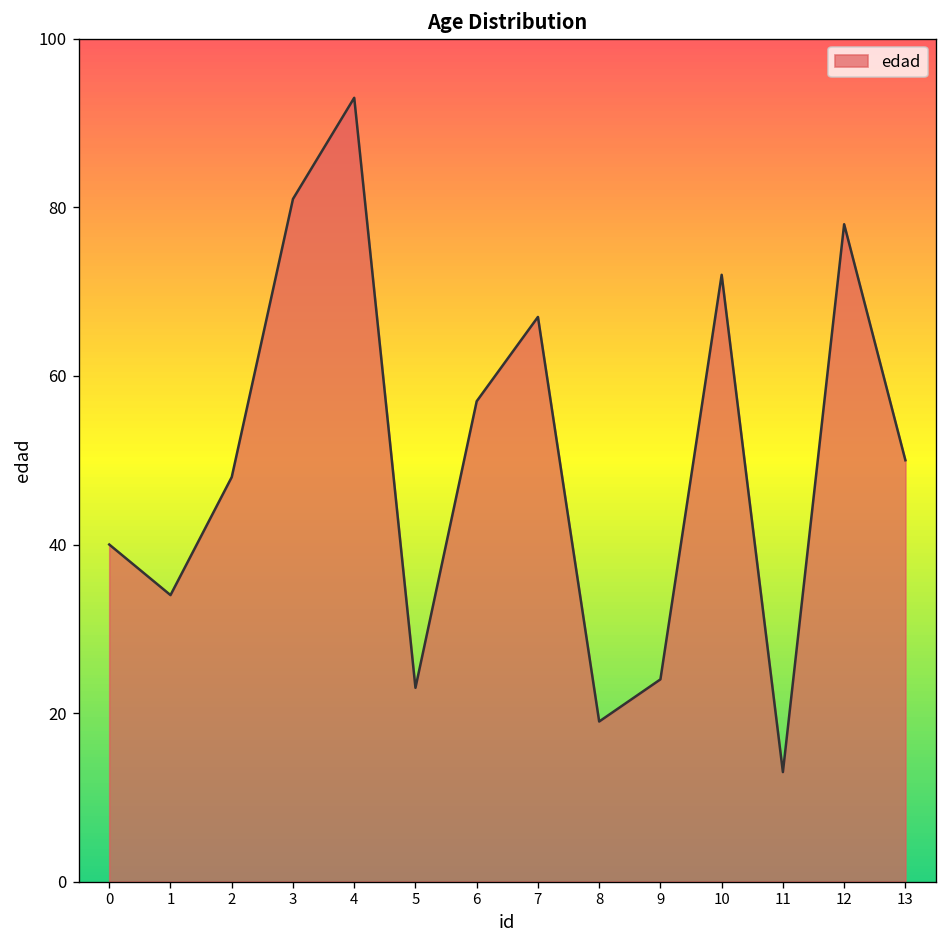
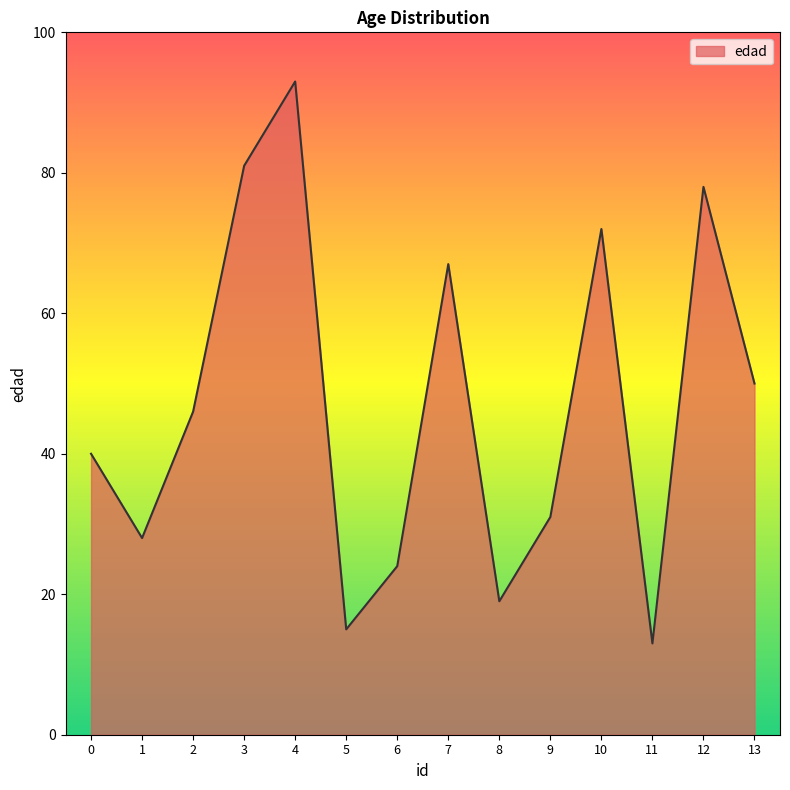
  {
    "0": 40,
-   "1": 34,
-   "2": 48,
+   "1": 28,
+   "2": 46,
    "3": 81,
    "4": 93,
-   "5": 23,
-   "6": 57,
+   "5": 15,
+   "6": 24,
    "7": 67,
    "8": 19,
-   "9": 24,
+   "9": 31,
    "10": 72,
    "11": 13,
    "12": 78,
    "13": 50
  }
